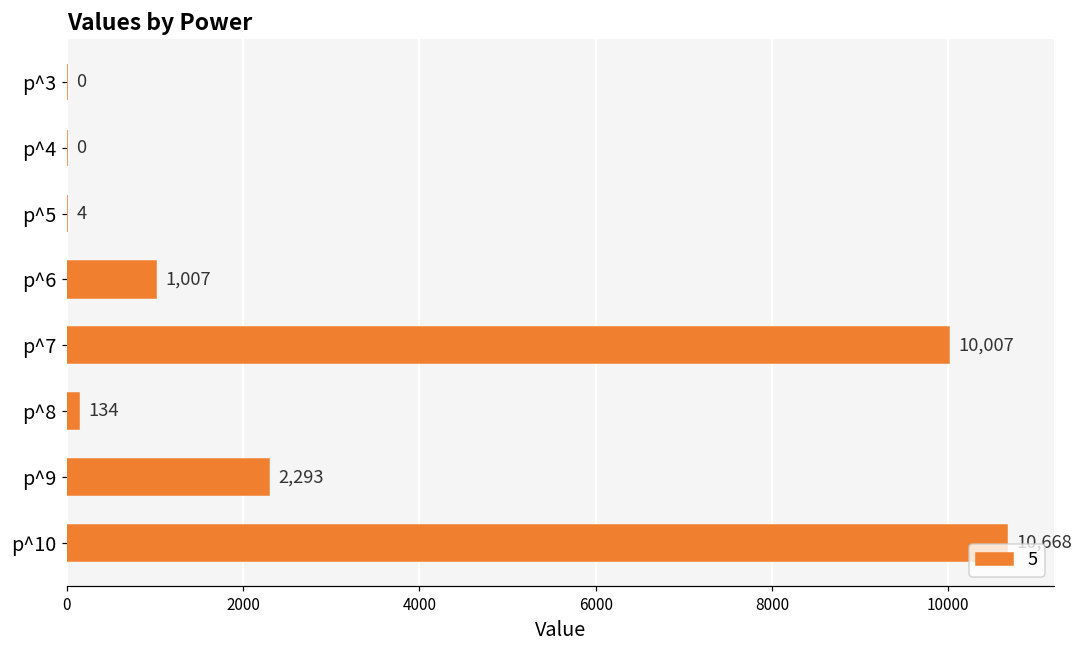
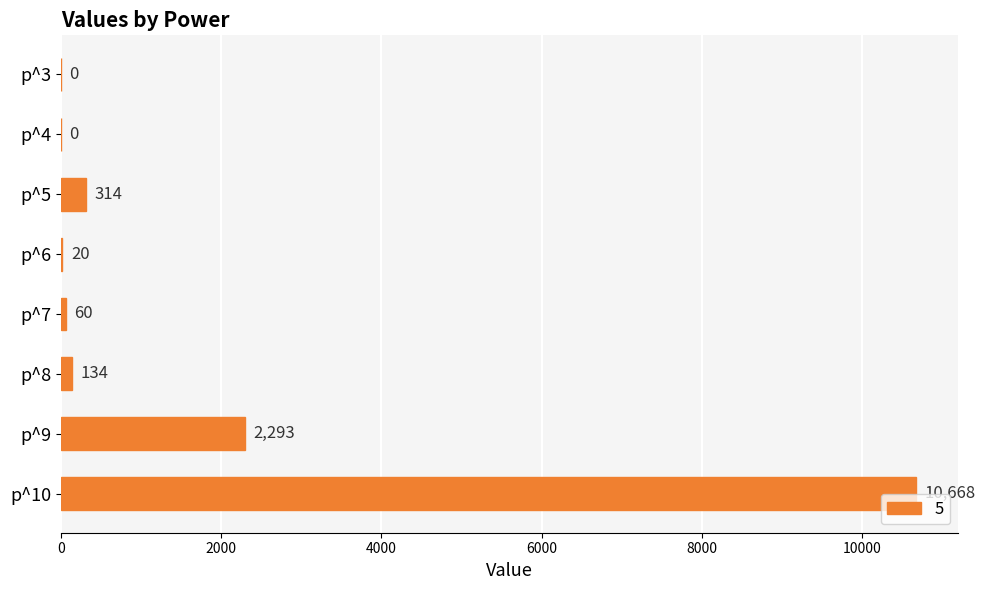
  {
    "p^3": "0",
    "p^4": "0",
-   "p^5": "4",
-   "p^6": "1,007",
-   "p^7": "10,007",
+   "p^5": "314",
+   "p^6": "20",
+   "p^7": "60",
    "p^8": "134",
    "p^9": "2,293"
  }
